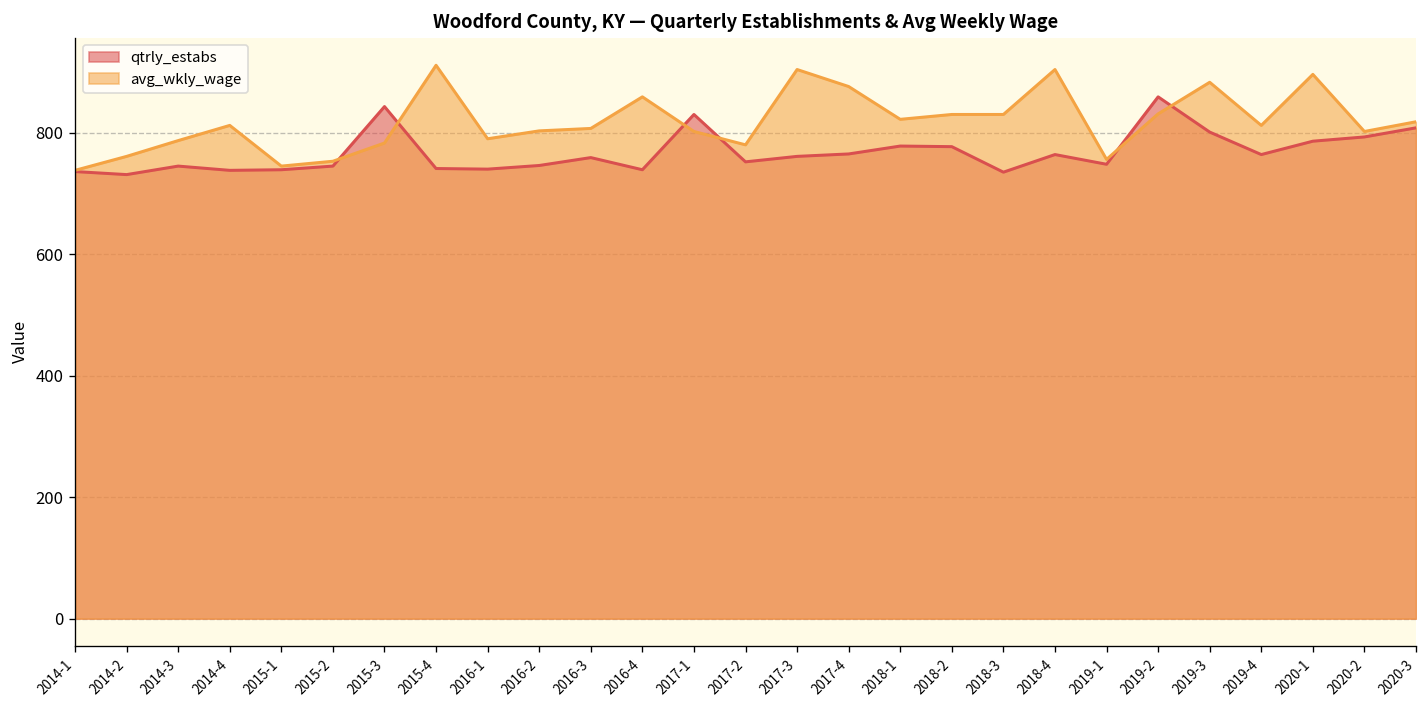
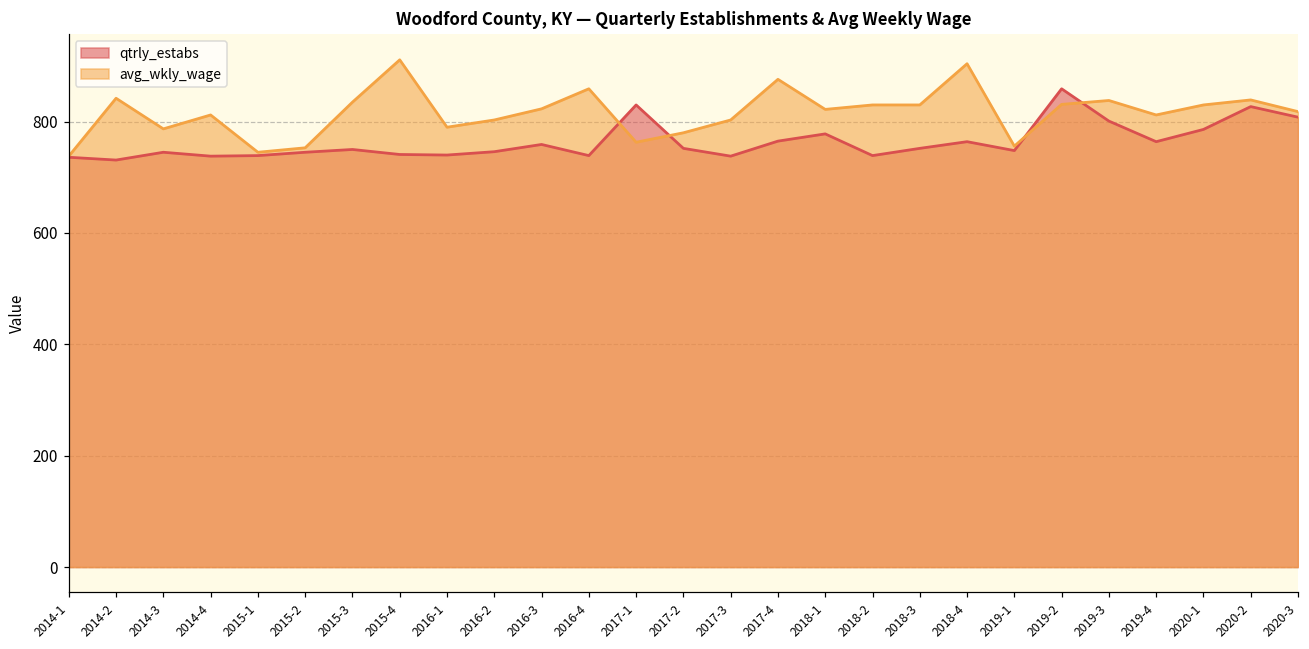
  {
    "qtrly_estabs": {
      "2014-2": 730,
      "2014-3": 750,
      "2014-4": 740,
      "2015-1": 740,
      "2015-2": 750,
-     "2015-3": 840,
+     "2015-3": 750,
      "2015-4": 740,
      "2016-1": 740,
      "2016-2": 750,
      "2016-3": 760,
      "2016-4": 740,
      "2017-1": 830,
      "2017-2": 750,
-     "2017-3": 760,
+     "2017-3": 740,
      "2017-4": 770,
      "2018-1": 780,
-     "2018-2": 780,
-     "2018-3": 740,
+     "2018-2": 740,
+     "2018-3": 750,
      "2018-4": 760,
      "2019-1": 750,
      "2019-2": 860,
      "2019-3": 800,
      "2019-4": 760,
      "2020-1": 790,
-     "2020-2": 790,
+     "2020-2": 830,
      "2020-3": 810
    },
    "avg_wkly_wage": {
-     "2014-2": 760,
+     "2014-2": 840,
      "2014-3": 790,
      "2014-4": 810,
      "2015-1": 750,
      "2015-2": 750,
-     "2015-3": 780,
+     "2015-3": 840,
      "2015-4": 910,
      "2016-1": 790,
      "2016-2": 800,
-     "2016-3": 810,
+     "2016-3": 820,
      "2016-4": 860,
-     "2017-1": 800,
+     "2017-1": 760,
      "2017-2": 780,
-     "2017-3": 900,
+     "2017-3": 800,
      "2017-4": 880,
      "2018-1": 820,
      "2018-2": 830,
      "2018-3": 830,
      "2018-4": 900,
      "2019-1": 760,
      "2019-2": 830,
-     "2019-3": 880,
+     "2019-3": 840,
      "2019-4": 810,
-     "2020-1": 900,
-     "2020-2": 800,
+     "2020-1": 830,
+     "2020-2": 840,
      "2020-3": 820
    }
  }
